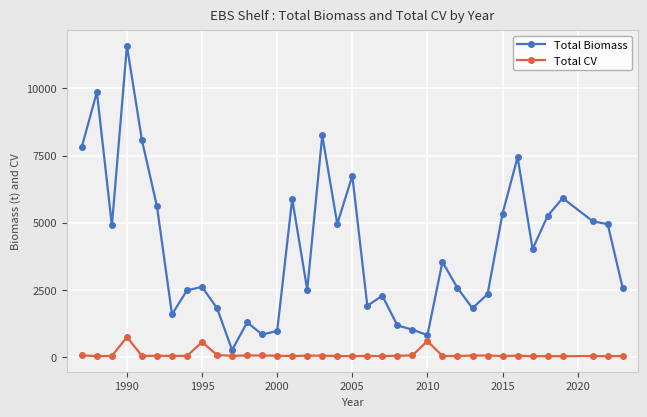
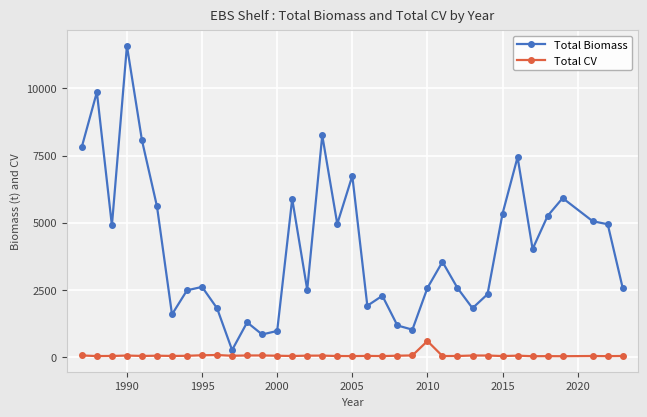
  {
    "Total Biomass": {
      "1990": 11600,
      "1995": 2600,
      "2000": 1000,
      "2005": 6700,
-     "2010": 800,
+     "2010": 2600,
      "2015": 5300
    },
    "Total CV": {
-     "1990": 700,
-     "1995": 500,
+     "1990": 0,
+     "1995": 100,
      "2000": 0,
      "2005": 0,
      "2010": 600,
      "2015": 0
    }
  }
